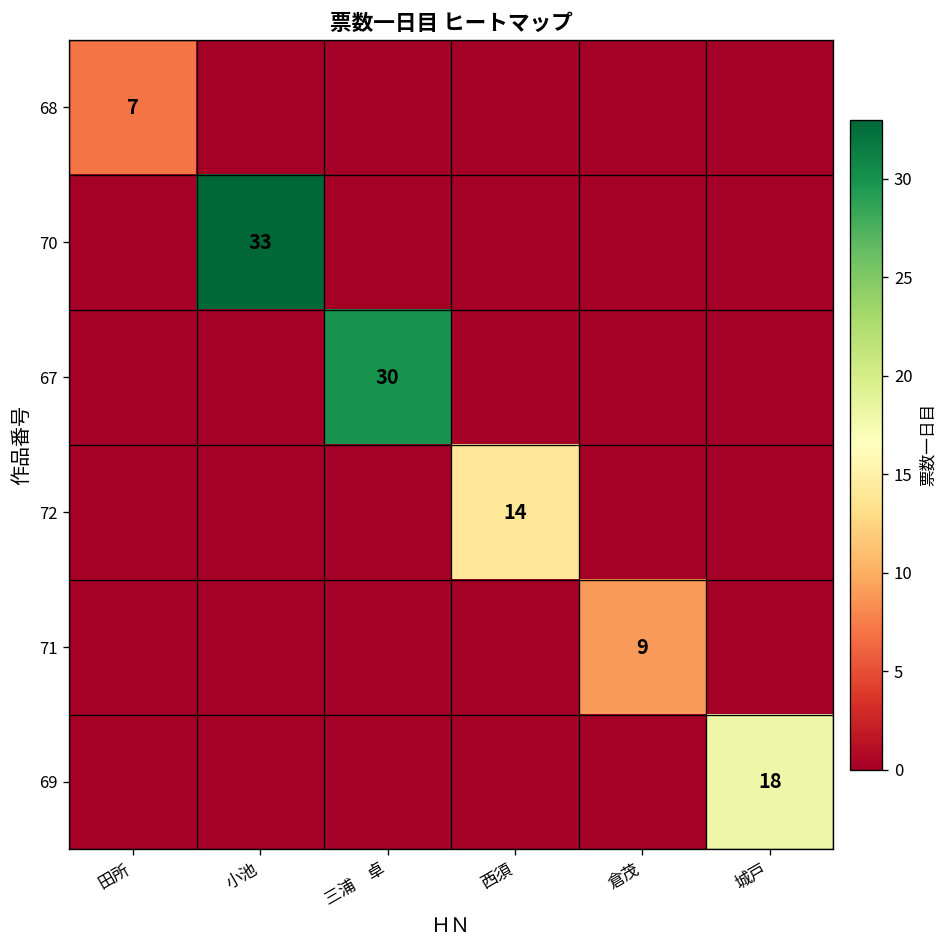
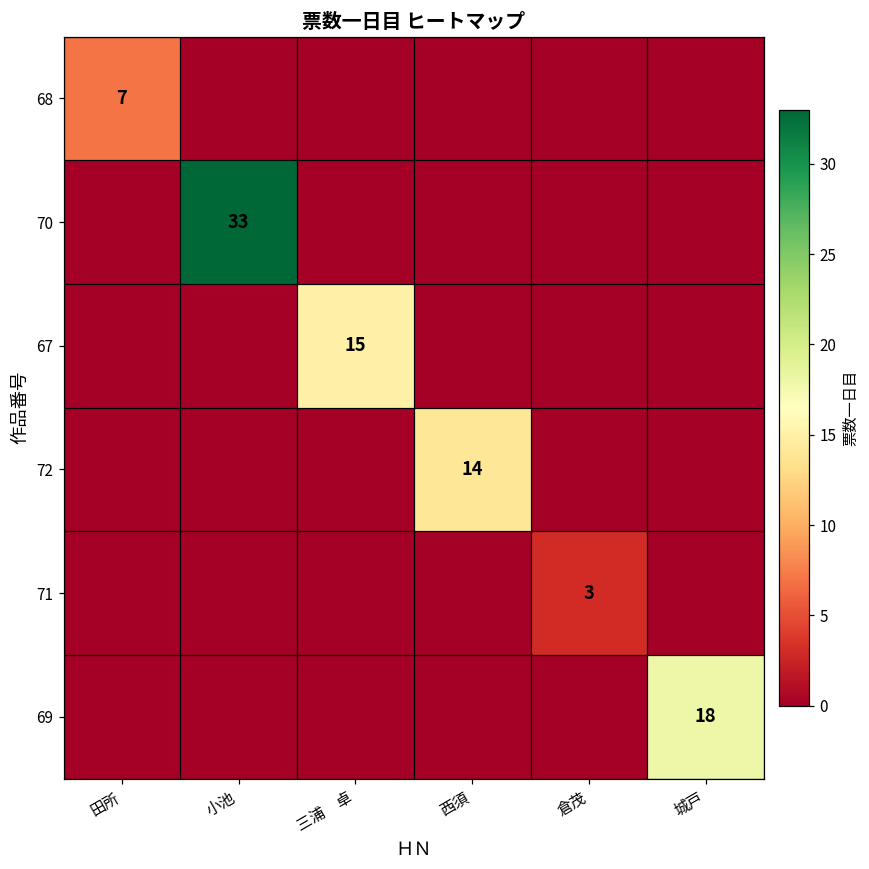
  {
    "68": {
      "田所": 7
    },
    "70": {
      "小池": 33
    },
    "67": {
-     "三浦 卓": 30
+     "三浦 卓": 15
    },
    "72": {
      "西須": 14
    },
    "71": {
-     "倉茂": 9
+     "倉茂": 3
    },
    "69": {
      "城戸": 18
    }
  }
